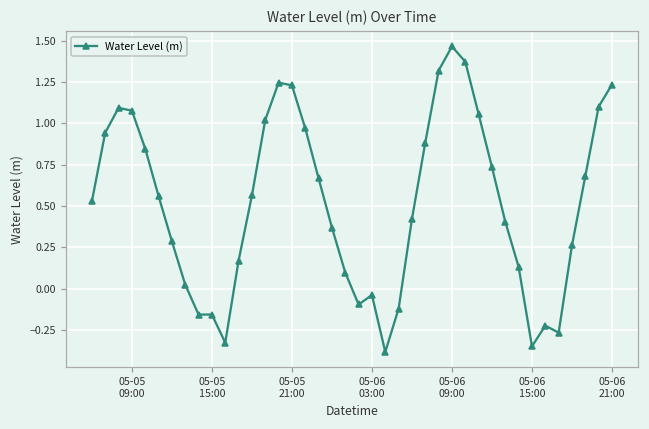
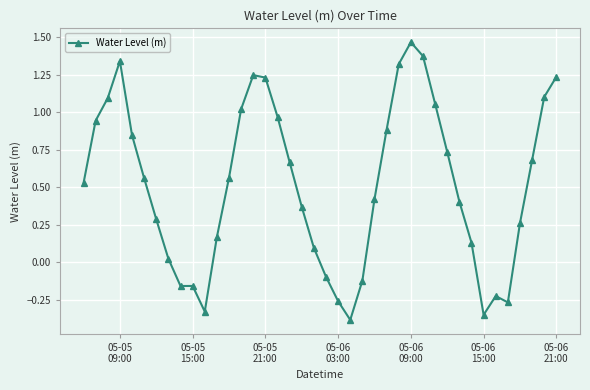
  {
-   "05-05 09:00": 1.08,
+   "05-05 09:00": 1.34,
    "05-05 15:00": -0.16,
    "05-05 21:00": 1.23,
-   "05-06 03:00": -0.04,
+   "05-06 03:00": -0.26,
    "05-06 09:00": 1.47,
    "05-06 15:00": -0.35,
    "05-06 21:00": 1.23
  }
